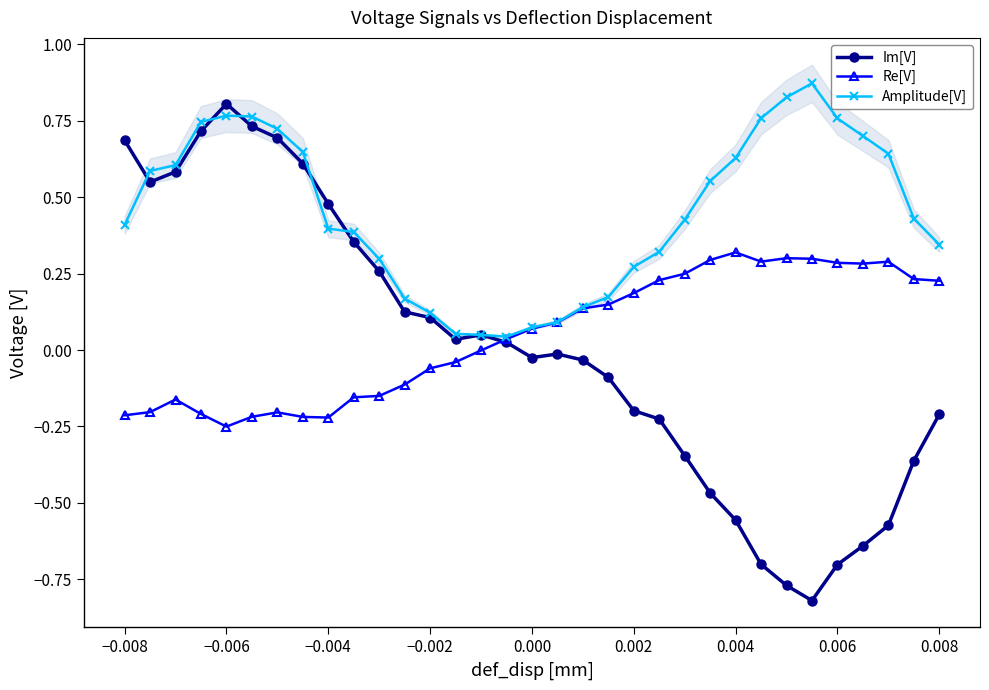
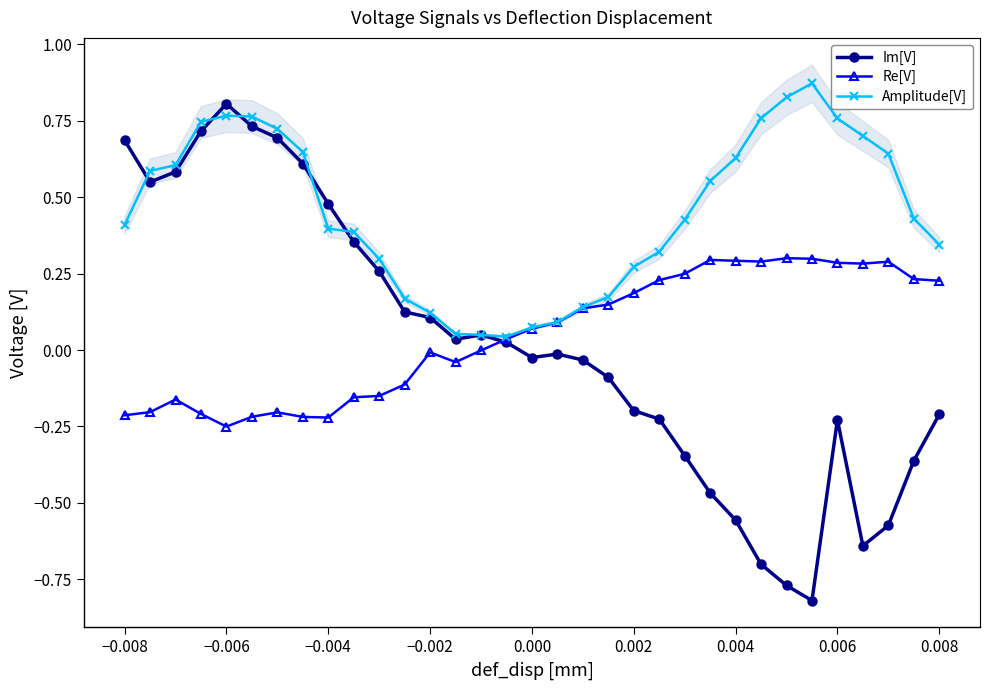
  {
    "Im[V]": {
      "−0.008": 0.69,
      "−0.006": 0.80,
      "−0.004": 0.48,
      "−0.002": 0.11,
      "0.000": -0.02,
      "0.002": -0.20,
      "0.004": -0.56,
-     "0.006": -0.70,
+     "0.006": -0.23,
      "0.008": -0.21
    },
    "Re[V]": {
      "−0.008": -0.21,
      "−0.006": -0.25,
      "−0.004": -0.22,
-     "−0.002": -0.06,
+     "−0.002": -0.01,
      "0.002": 0.19,
-     "0.004": 0.32,
+     "0.004": 0.29,
      "0.006": 0.29,
      "0.008": 0.23
    },
    "Amplitude[V]": {
      "−0.008": 0.41,
      "−0.006": 0.77,
      "−0.004": 0.40,
      "−0.002": 0.12,
      "0.002": 0.27,
      "0.004": 0.63,
      "0.006": 0.76,
      "0.008": 0.34
    }
  }
